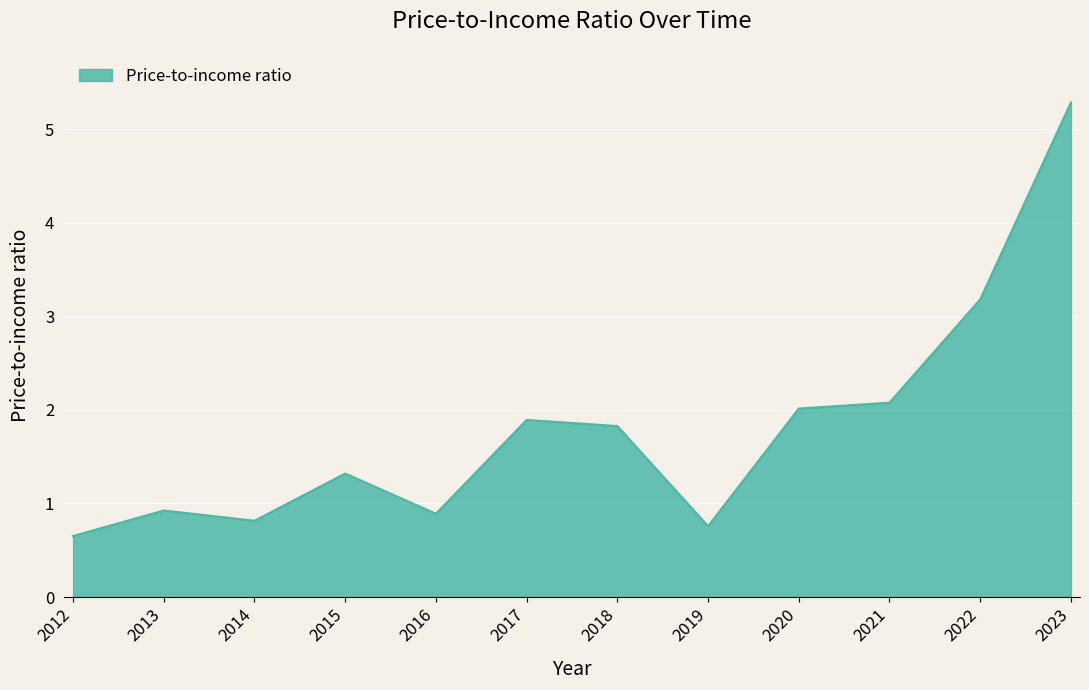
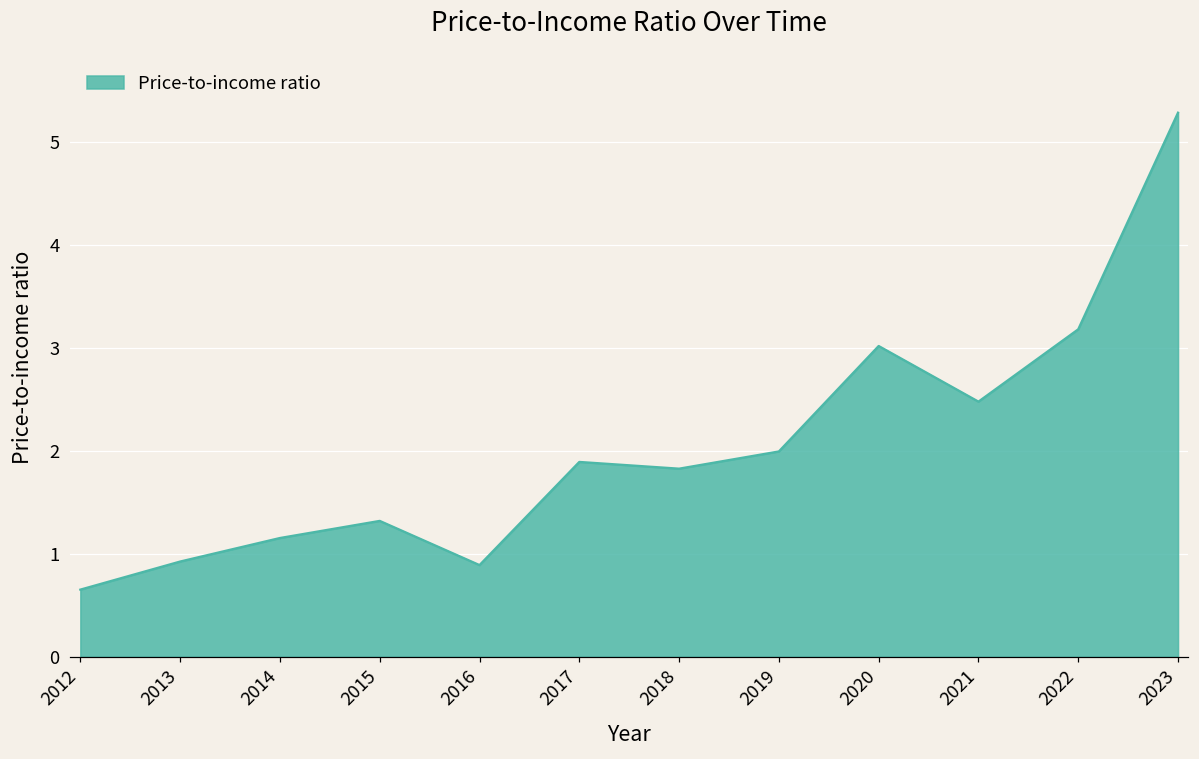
  {
    "2012": 0.7,
    "2013": 0.9,
-   "2014": 0.8,
+   "2014": 1.2,
    "2015": 1.3,
    "2016": 0.9,
    "2017": 1.9,
    "2018": 1.8,
-   "2019": 0.8,
-   "2020": 2.0,
-   "2021": 2.1,
+   "2019": 2.0,
+   "2020": 3.0,
+   "2021": 2.5,
    "2022": 3.2,
    "2023": 5.3
  }
